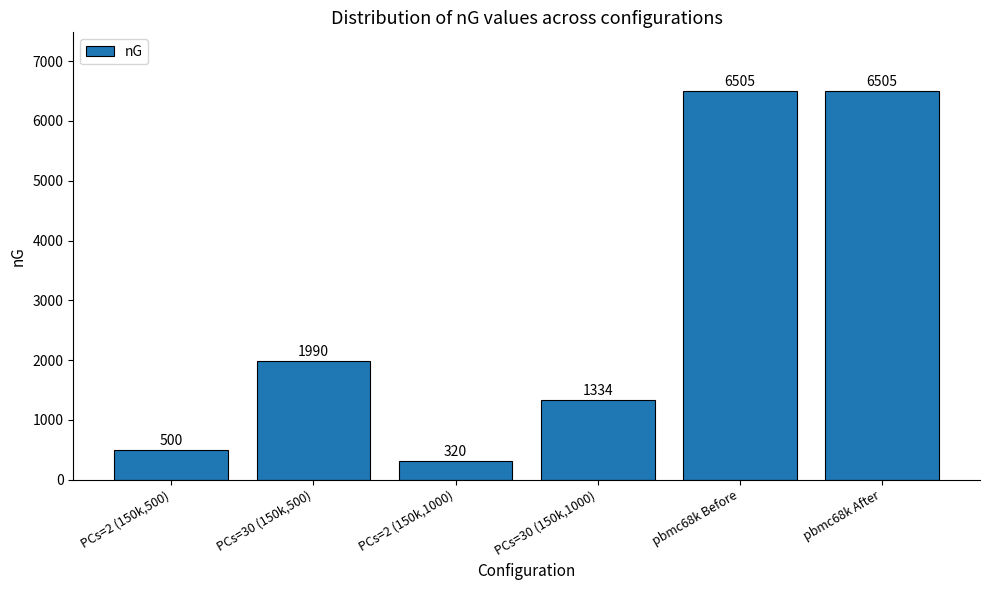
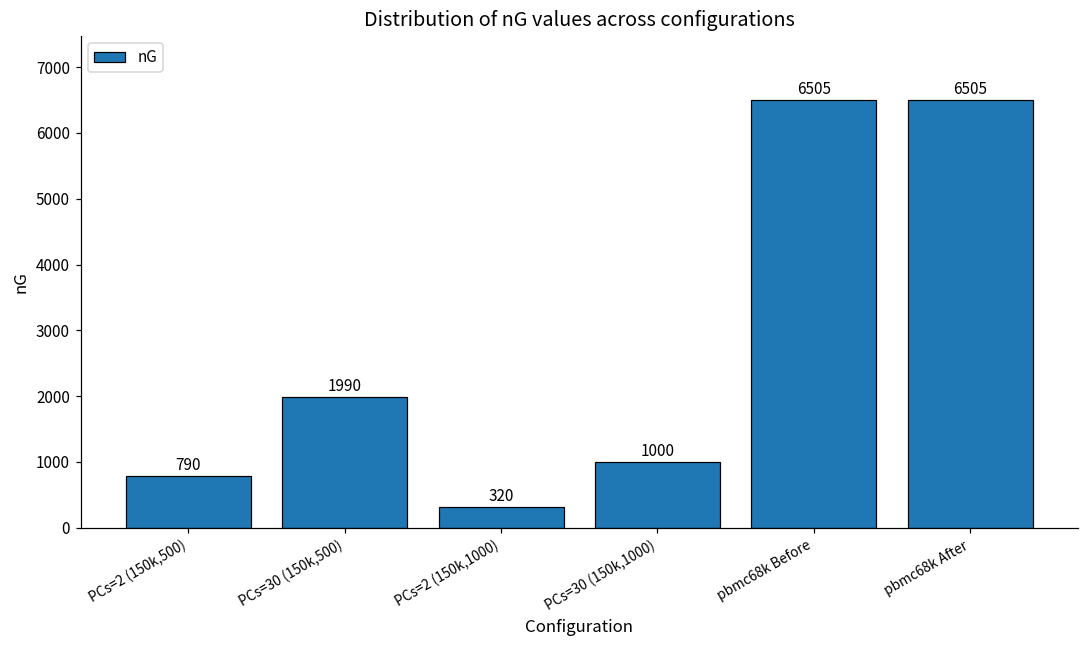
  {
-   "PCs=2 (150k,500)": 500,
+   "PCs=2 (150k,500)": 790,
    "PCs=30 (150k,500)": 1990,
    "PCs=2 (150k,1000)": 320,
-   "PCs=30 (150k,1000)": 1334,
+   "PCs=30 (150k,1000)": 1000,
    "pbmc68k Before": 6505,
    "pbmc68k After": 6505
  }
